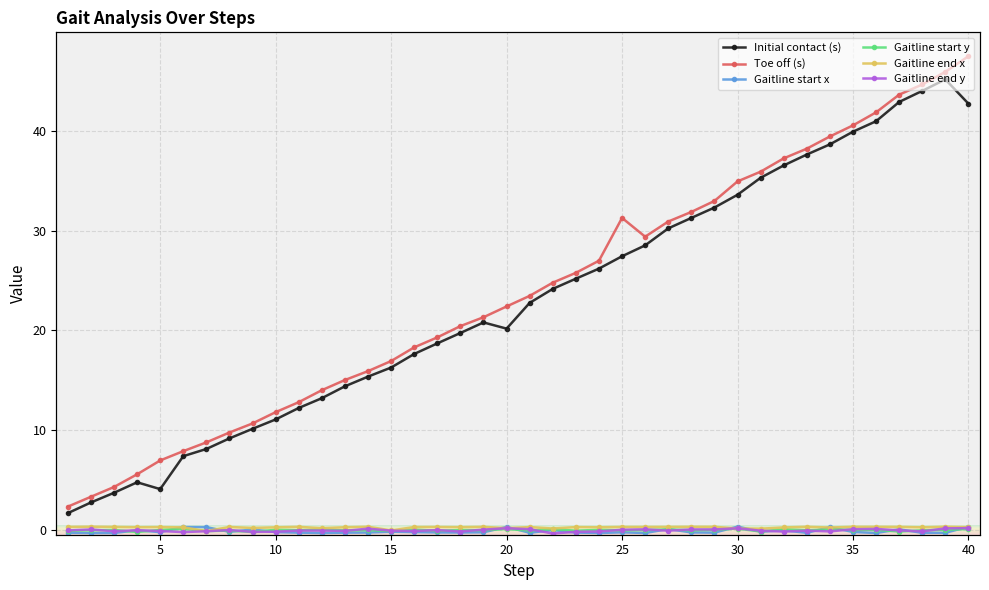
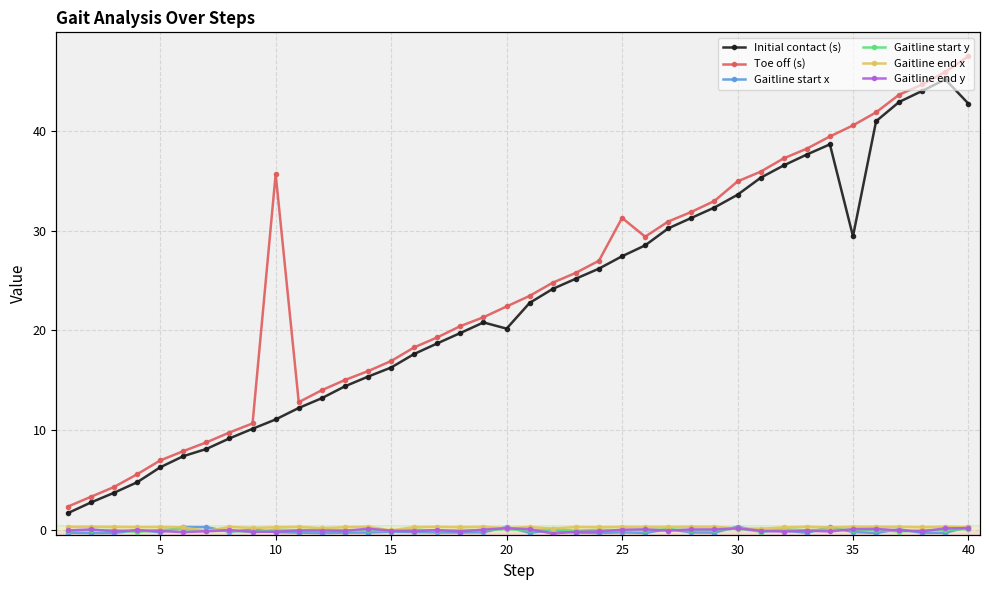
  {
    "Initial contact (s)": {
-     "5": 4,
+     "5": 6,
      "10": 11,
      "15": 16,
      "20": 20,
      "25": 27,
      "30": 34,
-     "35": 40,
+     "35": 29,
      "40": 43
    },
    "Toe off (s)": {
      "5": 7,
-     "10": 12,
+     "10": 36,
      "15": 17,
      "20": 22,
      "25": 31,
      "30": 35,
      "35": 41
    },
    "Gaitline end x": {
      "5": 0,
      "25": 0
    }
  }
